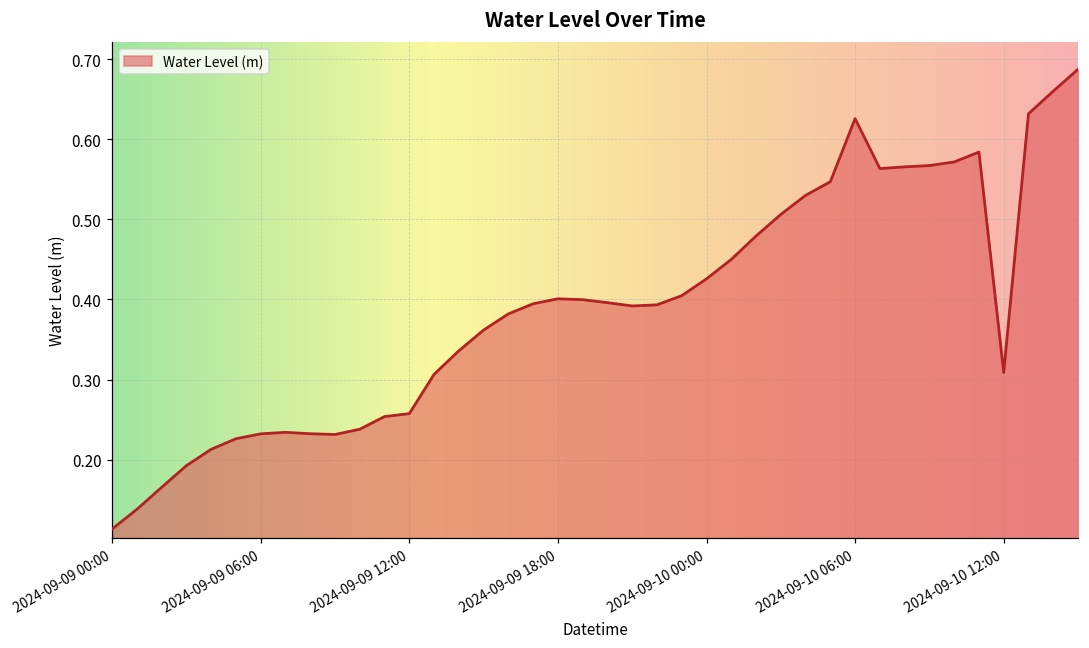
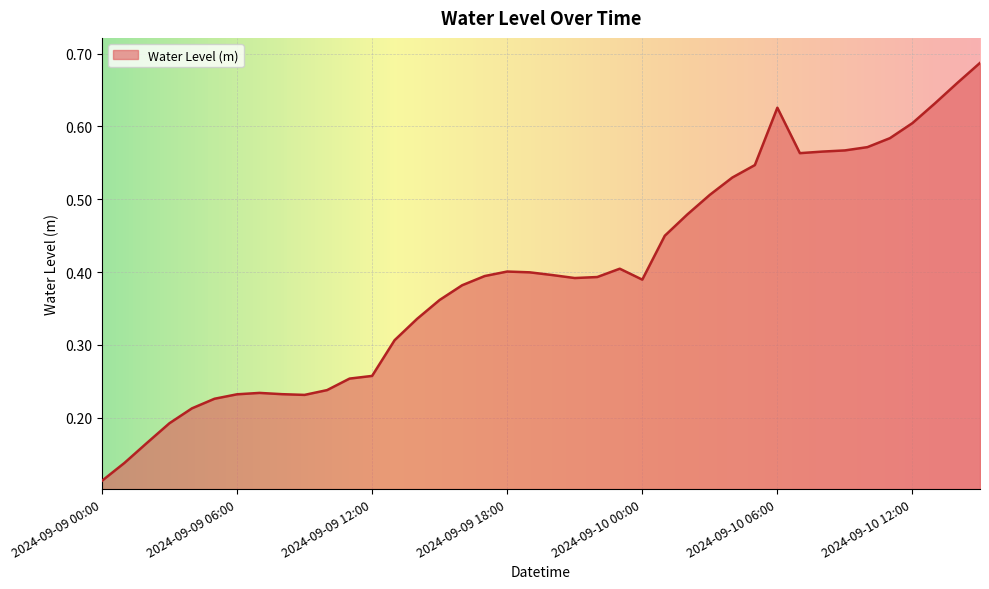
  {
    "2024-09-09 00:00": 0.11,
    "2024-09-09 06:00": 0.23,
    "2024-09-09 12:00": 0.26,
    "2024-09-09 18:00": 0.40,
-   "2024-09-10 00:00": 0.43,
+   "2024-09-10 00:00": 0.39,
    "2024-09-10 06:00": 0.63,
-   "2024-09-10 12:00": 0.31
+   "2024-09-10 12:00": 0.60
  }
